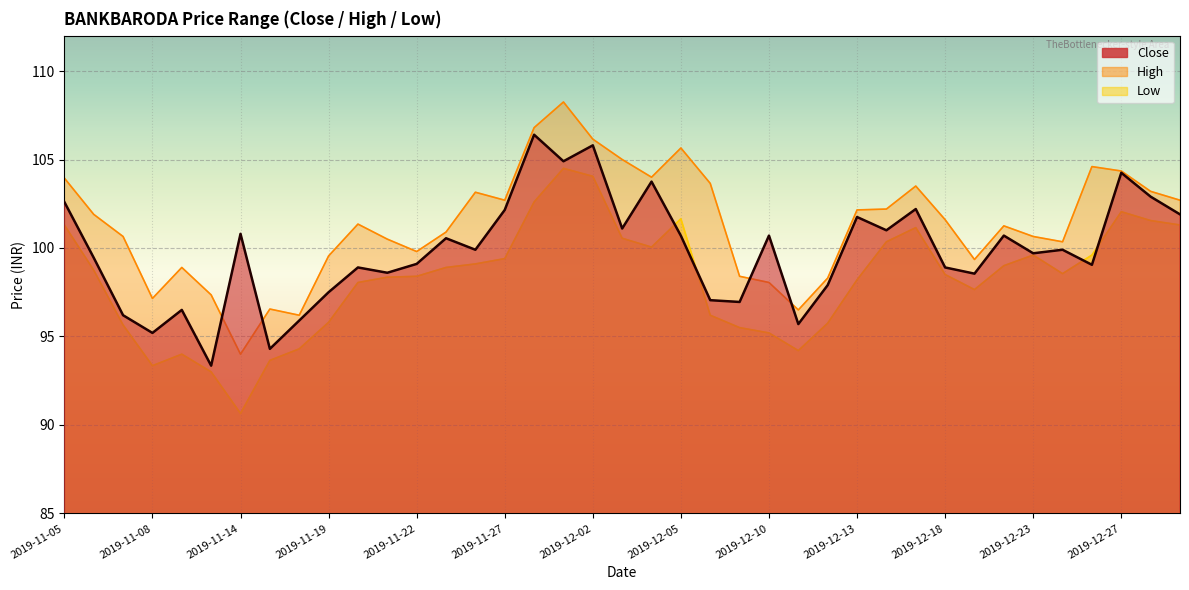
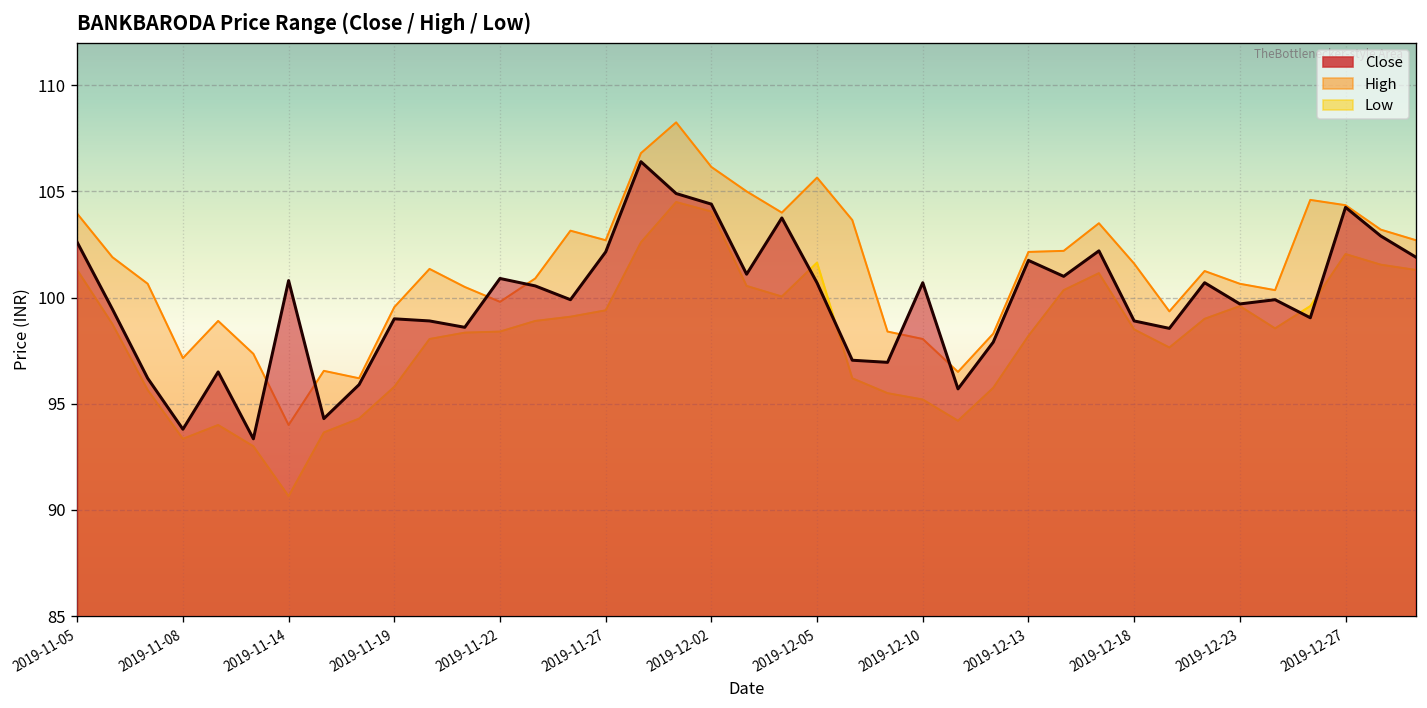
  {
    "Close": {
      "2019-11-05": 102.6,
-     "2019-11-08": 95.2,
+     "2019-11-08": 93.8,
      "2019-11-14": 100.8,
-     "2019-11-19": 97.5,
-     "2019-11-22": 99.1,
+     "2019-11-19": 99.0,
+     "2019-11-22": 100.9,
      "2019-11-27": 102.2,
-     "2019-12-02": 105.8,
+     "2019-12-02": 104.4,
      "2019-12-05": 100.7,
      "2019-12-10": 100.7,
      "2019-12-13": 101.8,
      "2019-12-18": 98.9
    }
  }
